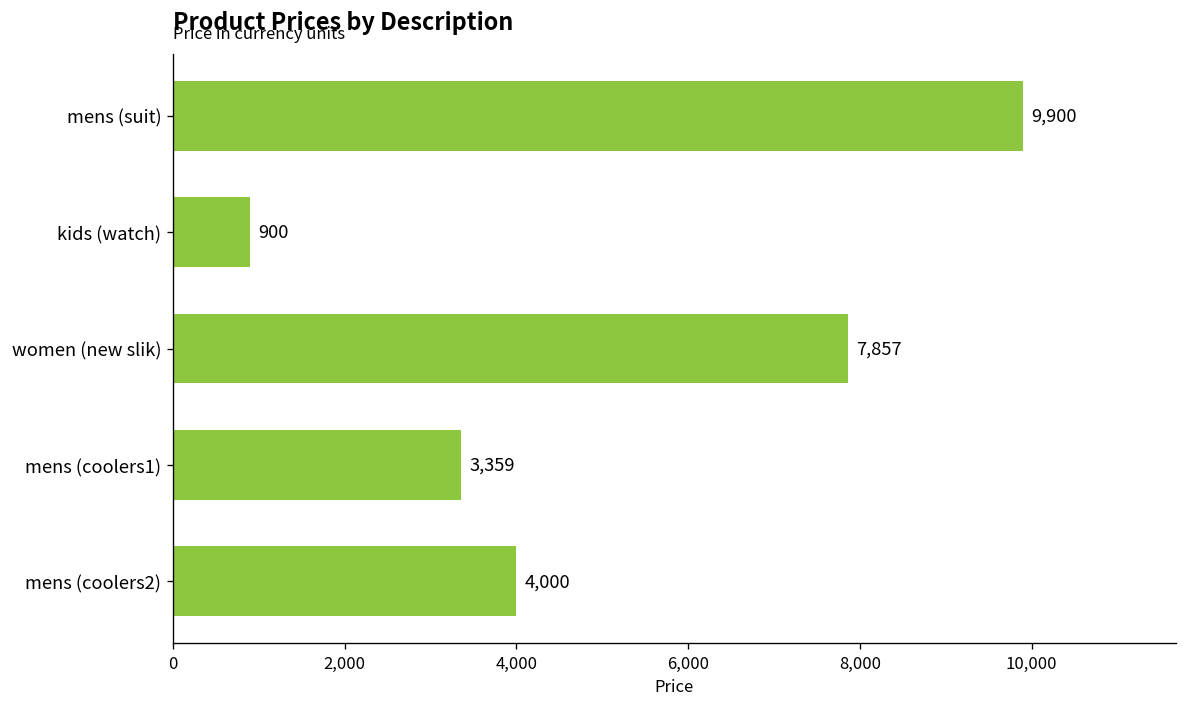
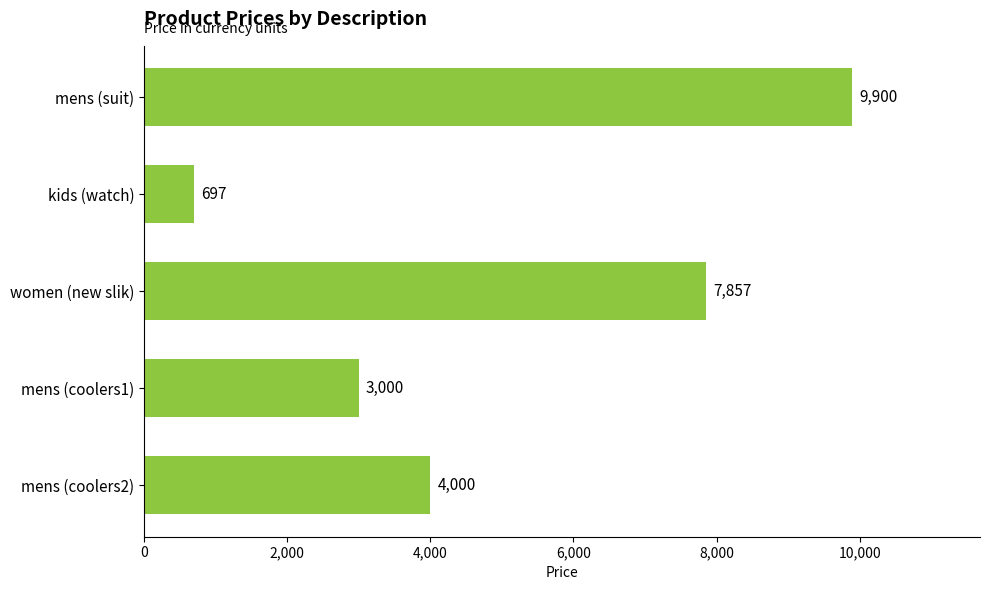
  {
    "mens (suit)": "9,900",
-   "kids (watch)": "900",
+   "kids (watch)": "697",
    "women (new slik)": "7,857",
-   "mens (coolers1)": "3,359",
+   "mens (coolers1)": "3,000",
    "mens (coolers2)": "4,000"
  }
